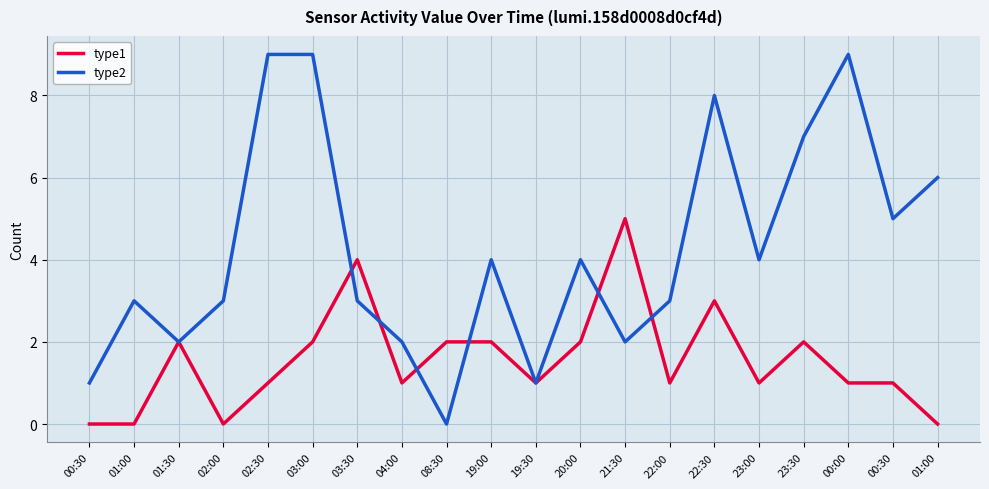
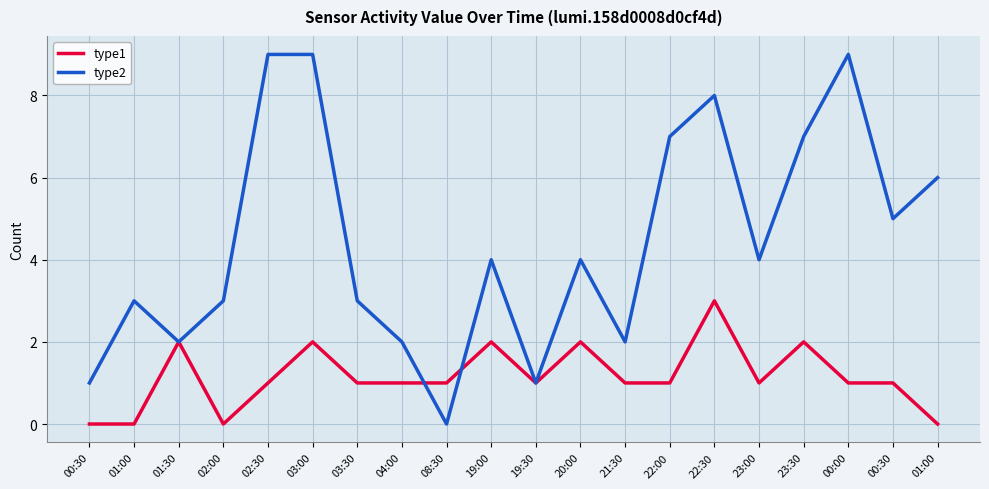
  {
    "type1": {
      "02:00": 0,
      "02:30": 1,
      "03:00": 2,
-     "03:30": 4,
+     "03:30": 1,
      "04:00": 1,
-     "08:30": 2,
+     "08:30": 1,
      "19:00": 2,
      "20:00": 2,
-     "21:30": 5,
+     "21:30": 1,
      "22:00": 1,
      "22:30": 3,
      "23:00": 1,
      "23:30": 2,
      "00:00": 1
    },
    "type2": {
      "02:00": 3,
      "02:30": 9,
      "03:00": 9,
      "03:30": 3,
      "04:00": 2,
      "08:30": 0,
      "19:00": 4,
      "20:00": 4,
      "21:30": 2,
-     "22:00": 3,
+     "22:00": 7,
      "22:30": 8,
      "23:00": 4,
      "23:30": 7,
      "00:00": 9
    }
  }
